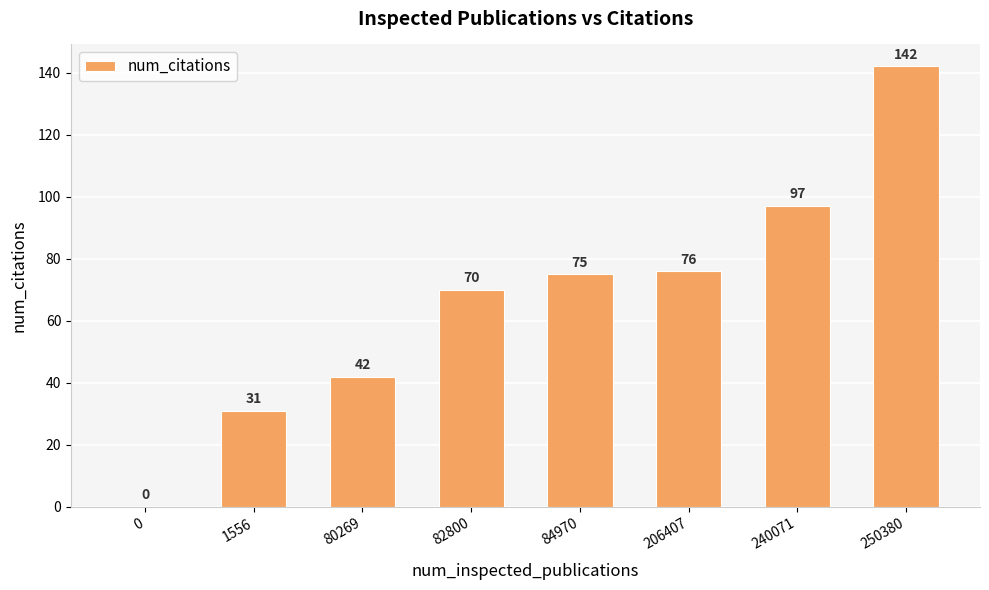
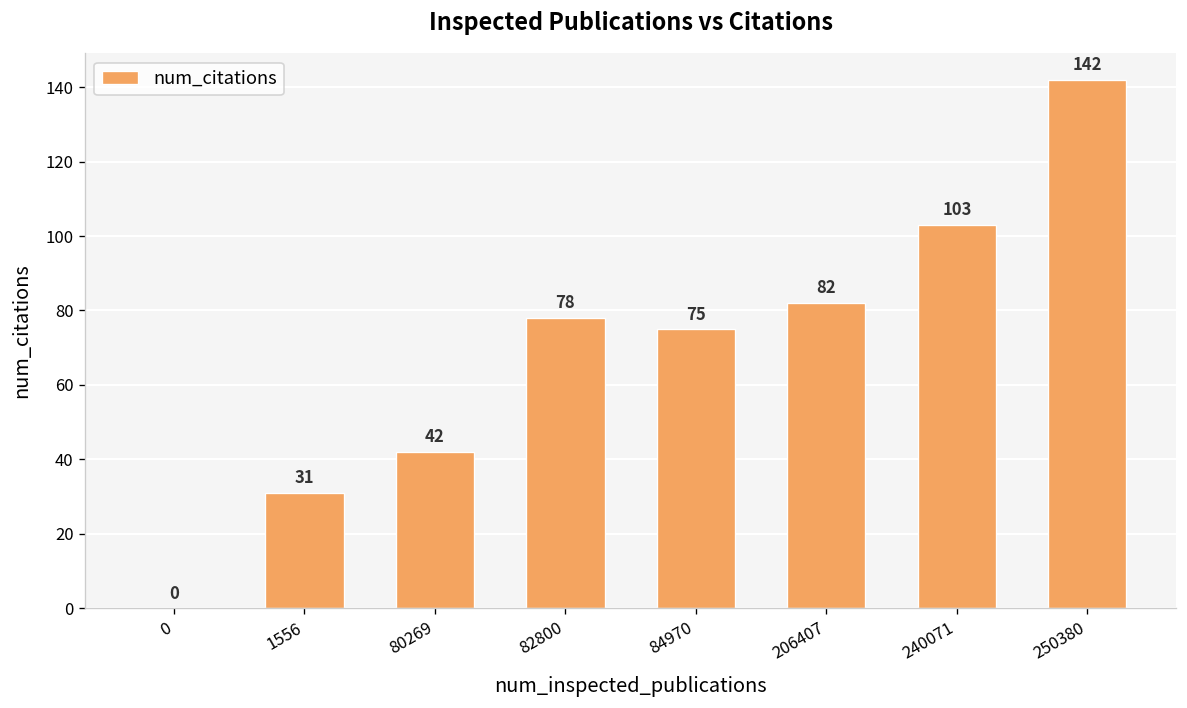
  {
    "0": 0,
    "1556": 31,
    "80269": 42,
-   "82800": 70,
+   "82800": 78,
    "84970": 75,
-   "206407": 76,
-   "240071": 97,
+   "206407": 82,
+   "240071": 103,
    "250380": 142
  }
